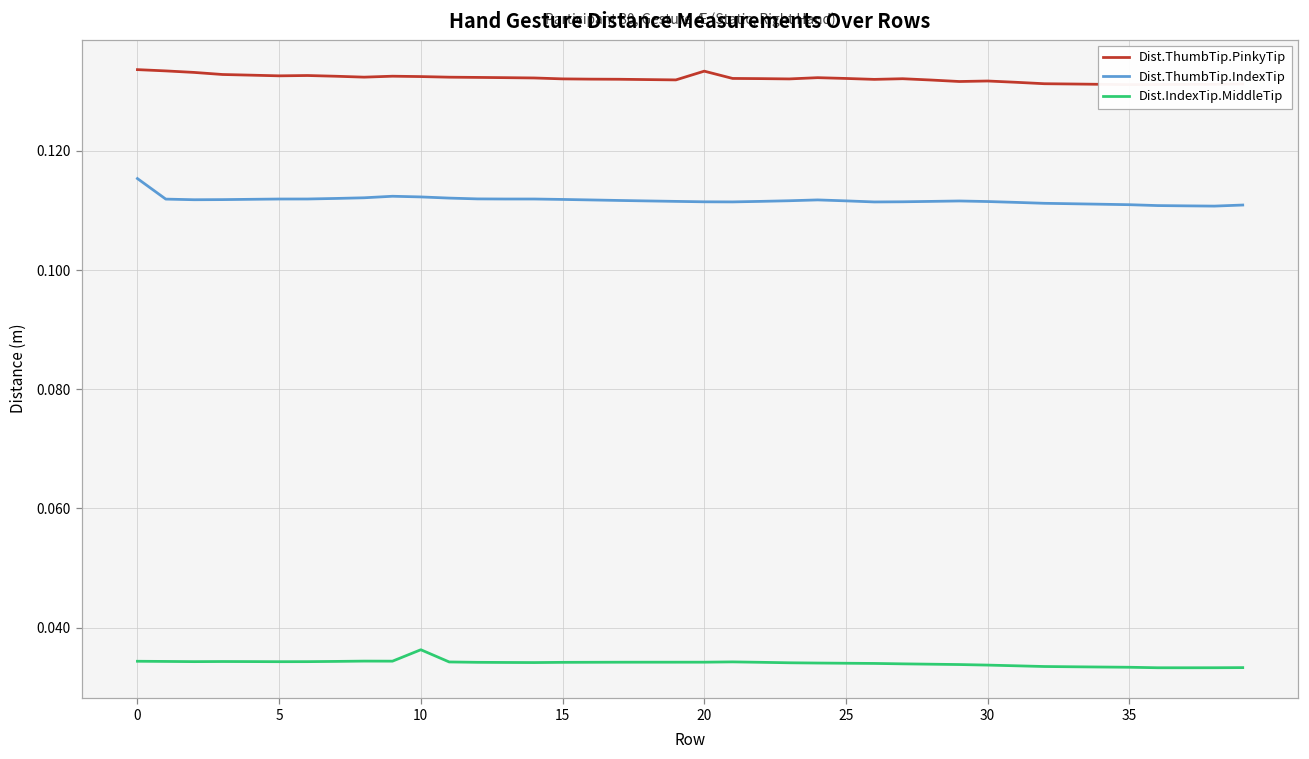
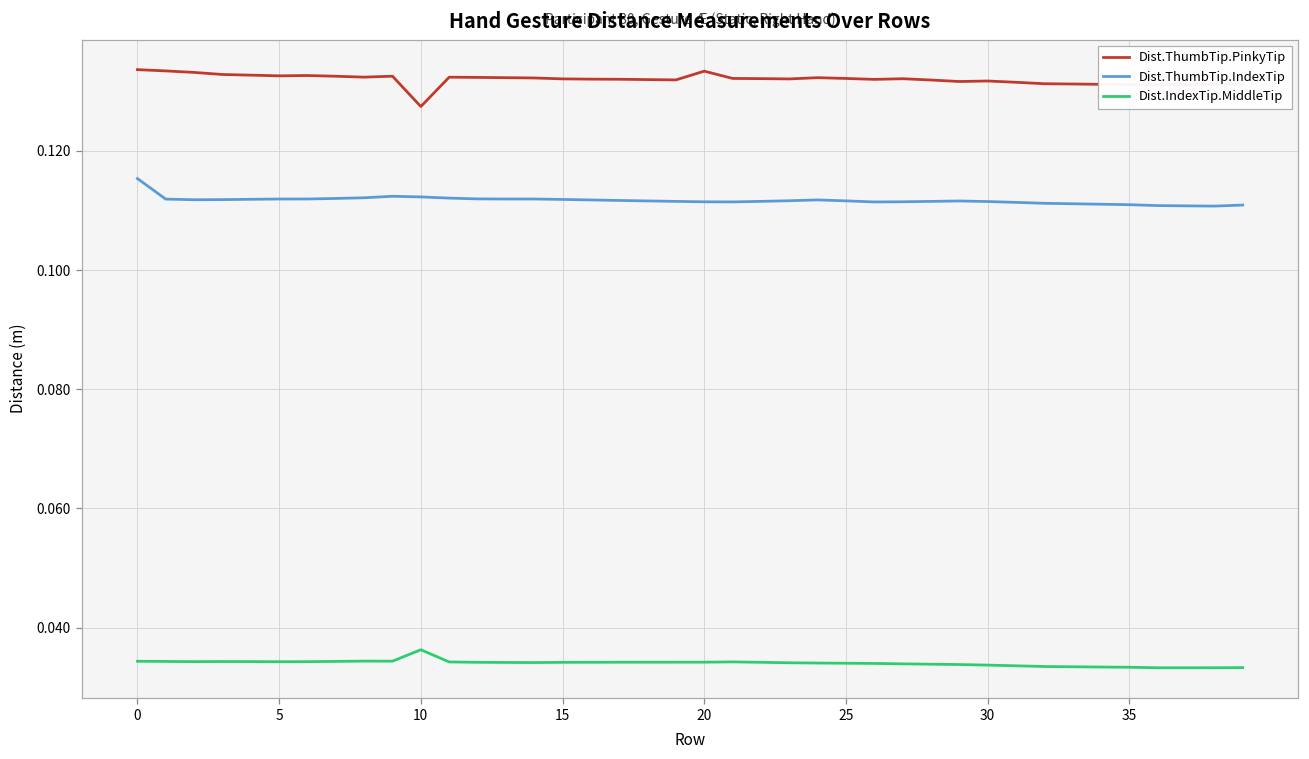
  {
    "Dist.ThumbTip.PinkyTip": {
      "0": 0.134,
      "5": 0.133,
-     "10": 0.132,
+     "10": 0.127,
      "15": 0.132,
      "20": 0.133,
      "25": 0.132,
      "30": 0.132
    },
    "Dist.ThumbTip.IndexTip": {
      "0": 0.115,
      "5": 0.112,
      "10": 0.112,
      "15": 0.112,
      "20": 0.111,
      "25": 0.112,
      "30": 0.112,
      "35": 0.111
    },
    "Dist.IndexTip.MiddleTip": {
      "0": 0.034,
      "5": 0.034,
      "10": 0.036,
      "15": 0.034,
      "20": 0.034,
      "25": 0.034,
      "30": 0.034,
      "35": 0.033
    }
  }
